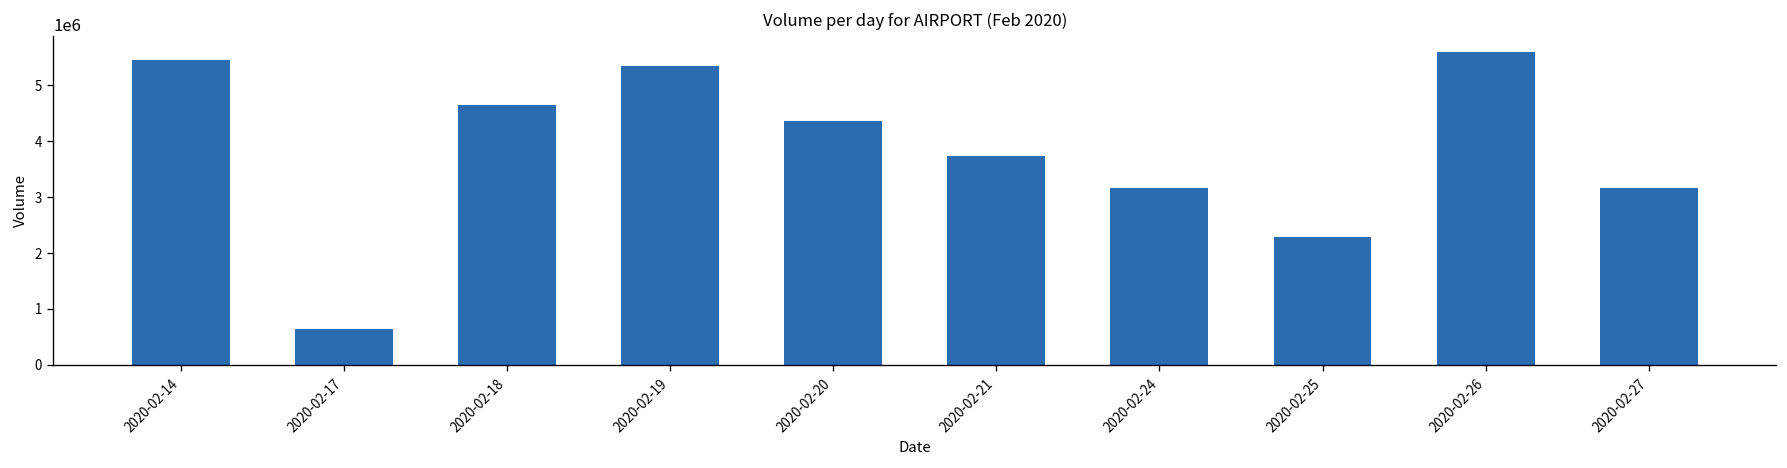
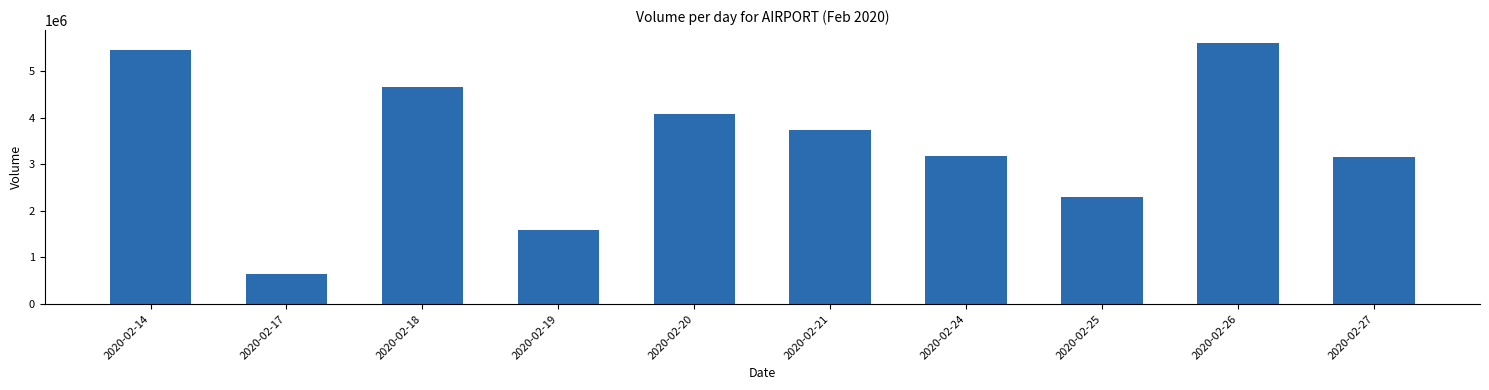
  {
    "2020-02-14": 5500000,
    "2020-02-17": 600000,
    "2020-02-18": 4600000,
-   "2020-02-19": 5300000,
-   "2020-02-20": 4400000,
+   "2020-02-19": 1600000,
+   "2020-02-20": 4100000,
    "2020-02-21": 3700000,
    "2020-02-24": 3200000,
    "2020-02-25": 2300000,
    "2020-02-26": 5600000,
    "2020-02-27": 3200000
  }
